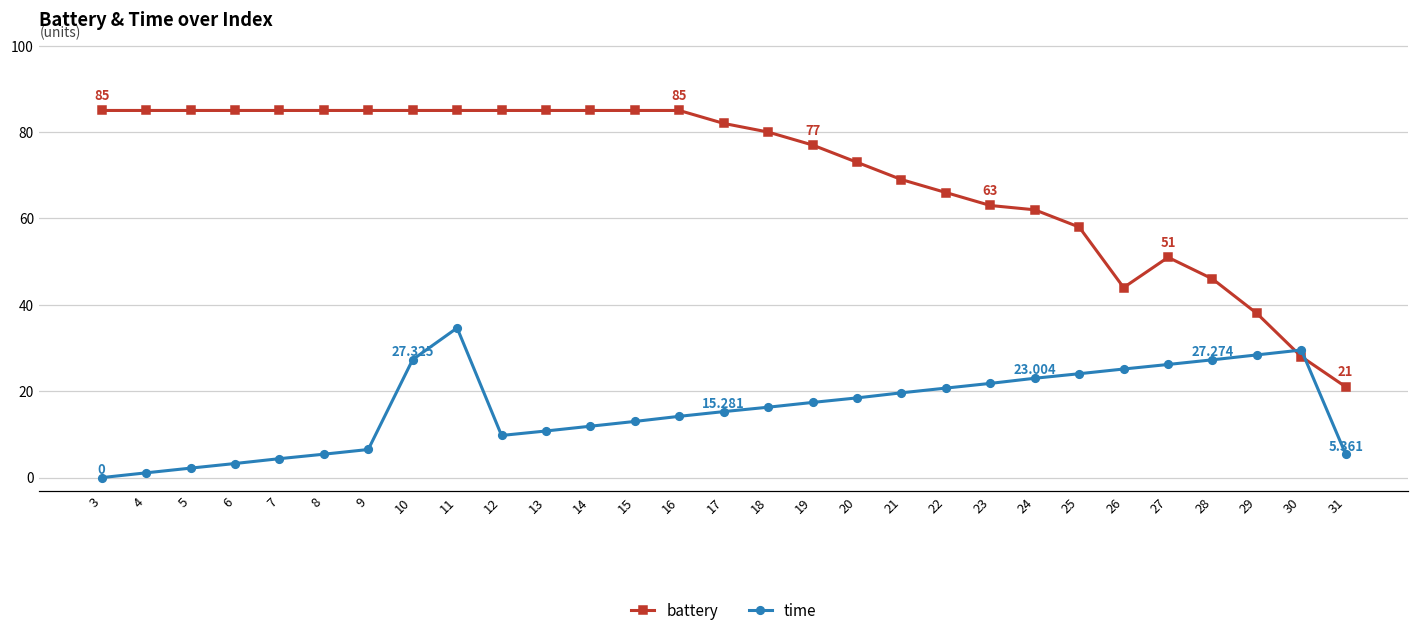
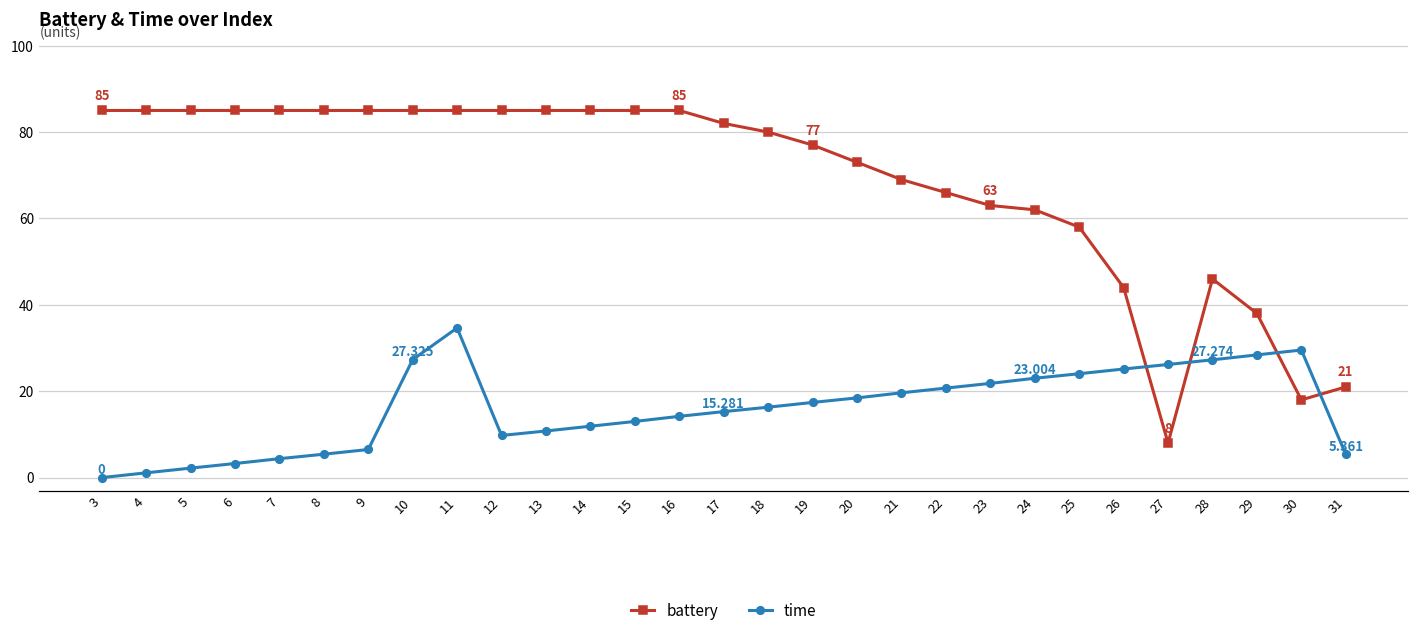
  {
    "battery": {
      "3": 85,
      "16": 85,
      "19": 77,
      "23": 63,
-     "27": 51,
-     "30": 28,
+     "27": 8,
+     "30": 18,
      "31": 21
    },
    "time": {
      "3": 0,
      "10": 27.325,
      "17": 15.281,
      "24": 23.004,
      "28": 27.274,
      "31": 5.361
    }
  }
